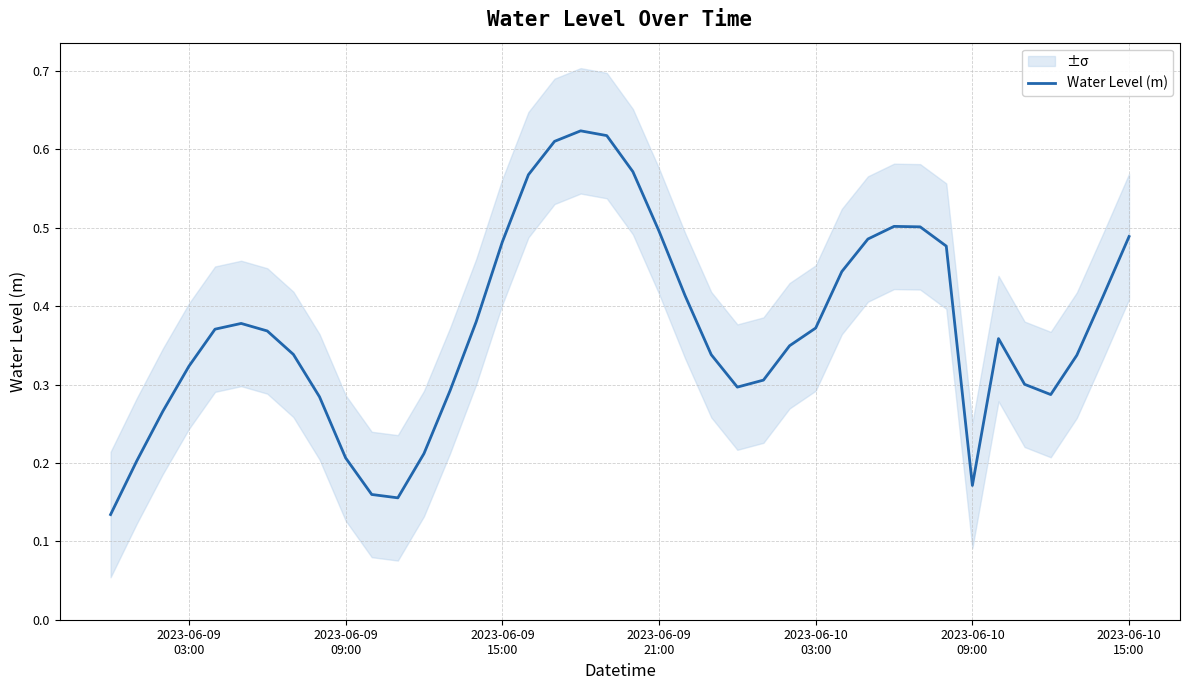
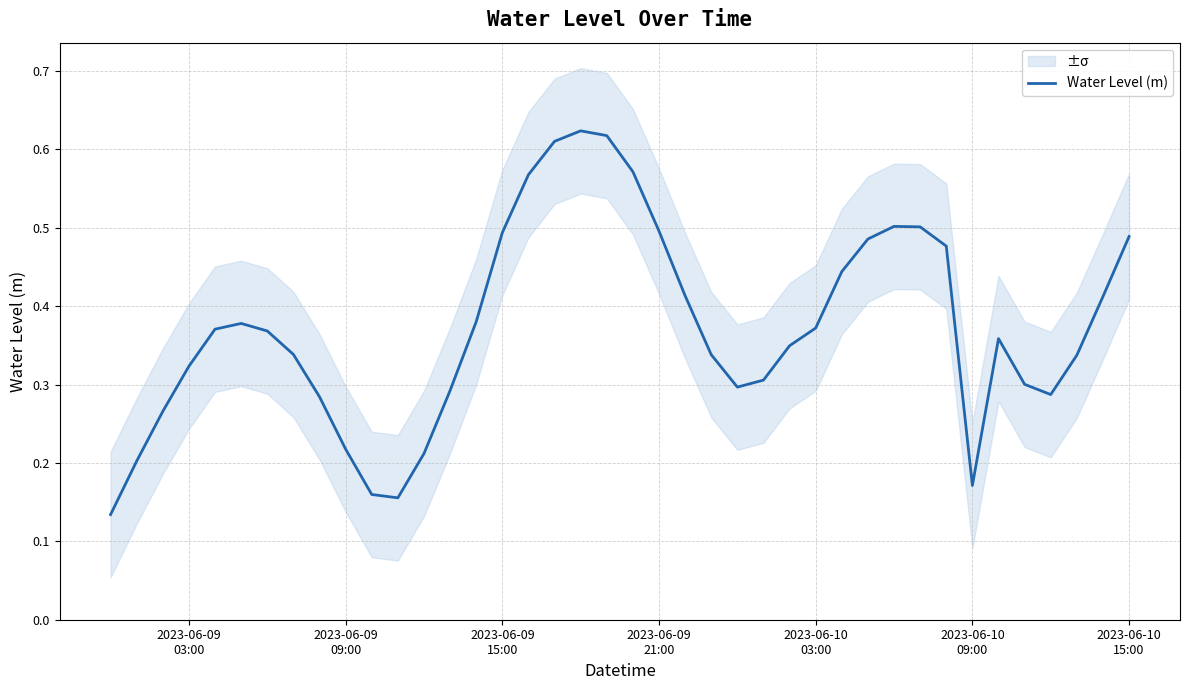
  {
    "Water Level (m)": {
      "2023-06-09 03:00": 0.32,
-     "2023-06-09 09:00": 0.21,
-     "2023-06-09 15:00": 0.48,
+     "2023-06-09 09:00": 0.22,
+     "2023-06-09 15:00": 0.49,
      "2023-06-09 21:00": 0.50,
      "2023-06-10 03:00": 0.37,
      "2023-06-10 09:00": 0.17,
      "2023-06-10 15:00": 0.49
    }
  }
